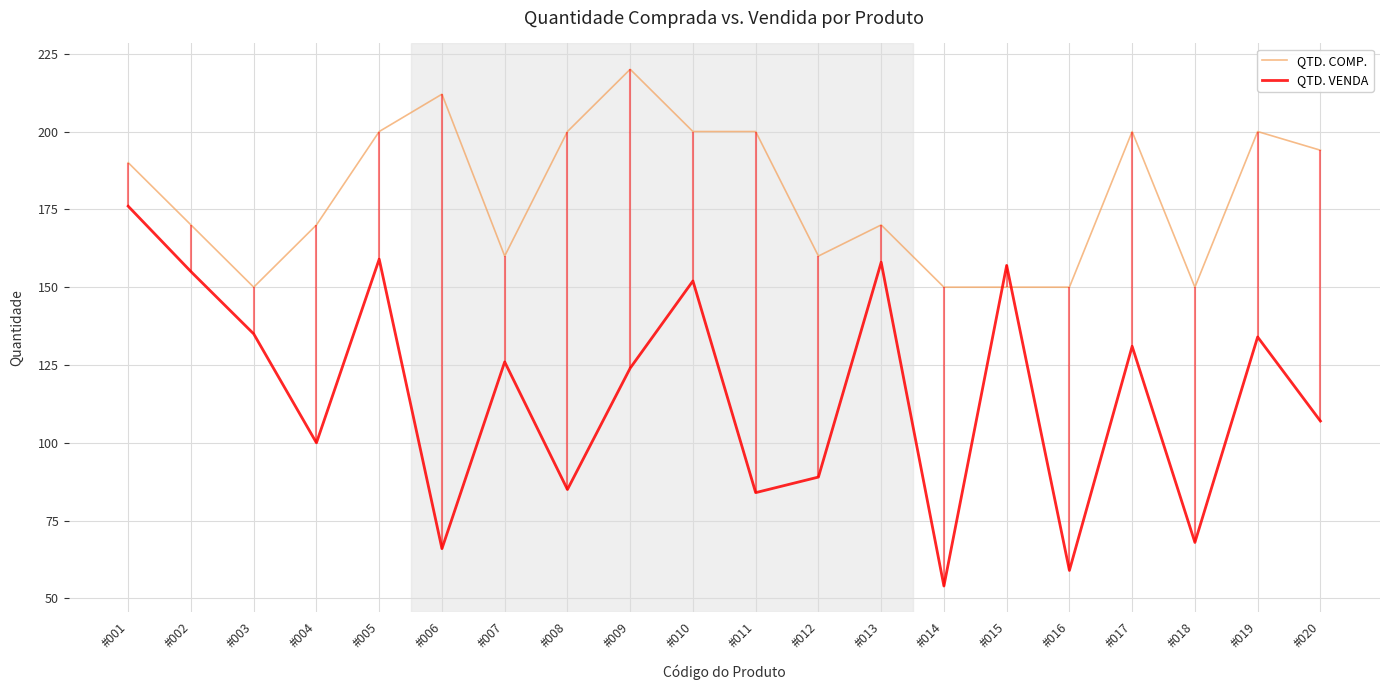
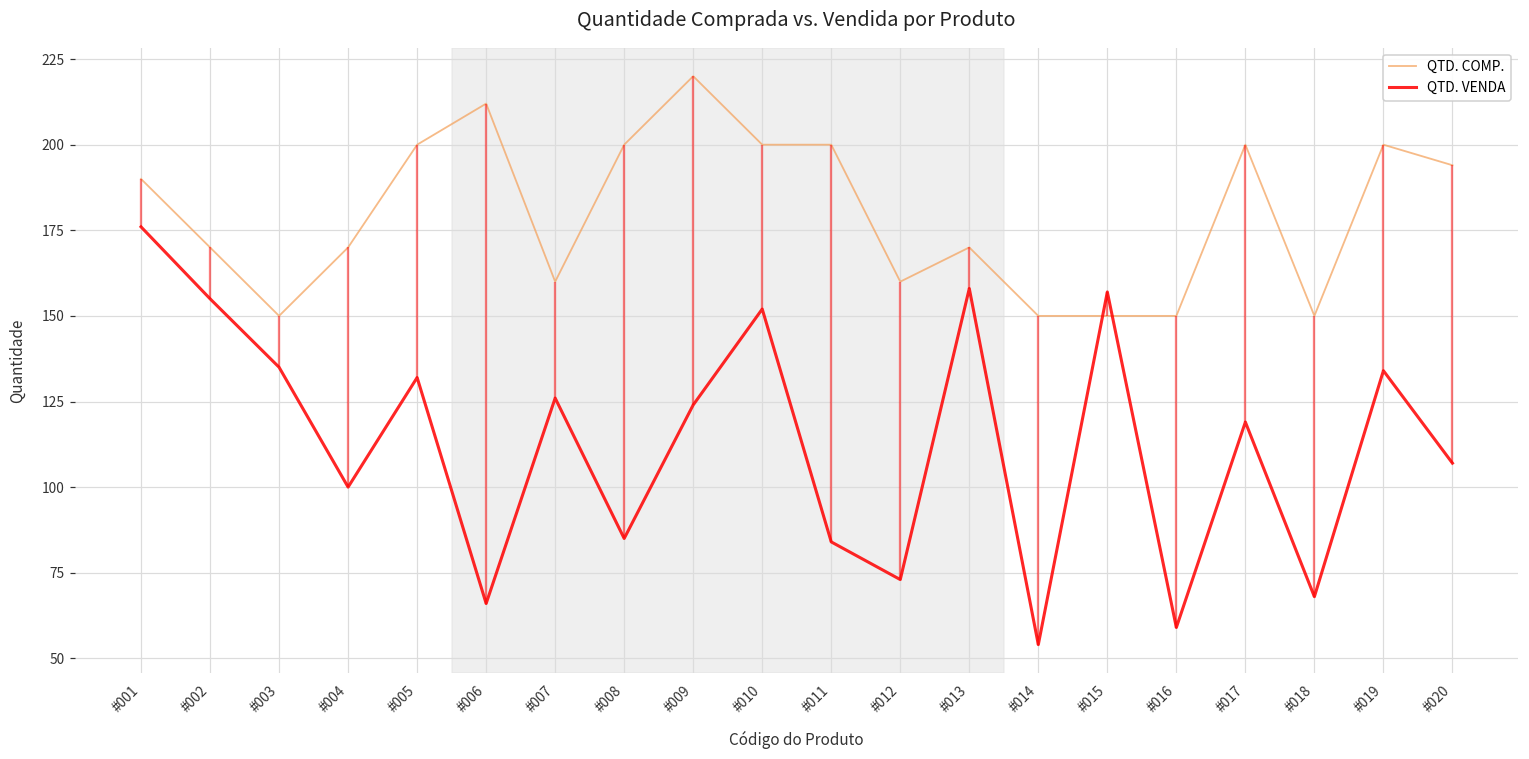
  {
    "QTD. COMP.": {
      "#001": 190,
      "#002": 170,
      "#003": 150,
      "#004": 170,
      "#005": 200,
      "#006": 212,
      "#007": 160,
      "#008": 200,
      "#009": 220,
      "#010": 200,
      "#011": 200,
      "#012": 160,
      "#013": 170,
      "#014": 150,
      "#015": 150,
      "#016": 150,
      "#017": 200,
      "#018": 150,
      "#019": 200,
      "#020": 194
    },
    "QTD. VENDA": {
      "#001": 176,
      "#002": 155,
      "#003": 135,
      "#004": 100,
-     "#005": 159,
+     "#005": 132,
      "#006": 66,
      "#007": 126,
      "#008": 85,
      "#009": 124,
      "#010": 152,
      "#011": 84,
-     "#012": 89,
+     "#012": 73,
      "#013": 158,
      "#014": 54,
      "#015": 157,
      "#016": 59,
-     "#017": 131,
+     "#017": 119,
      "#018": 68,
      "#019": 134,
      "#020": 107
    }
  }
